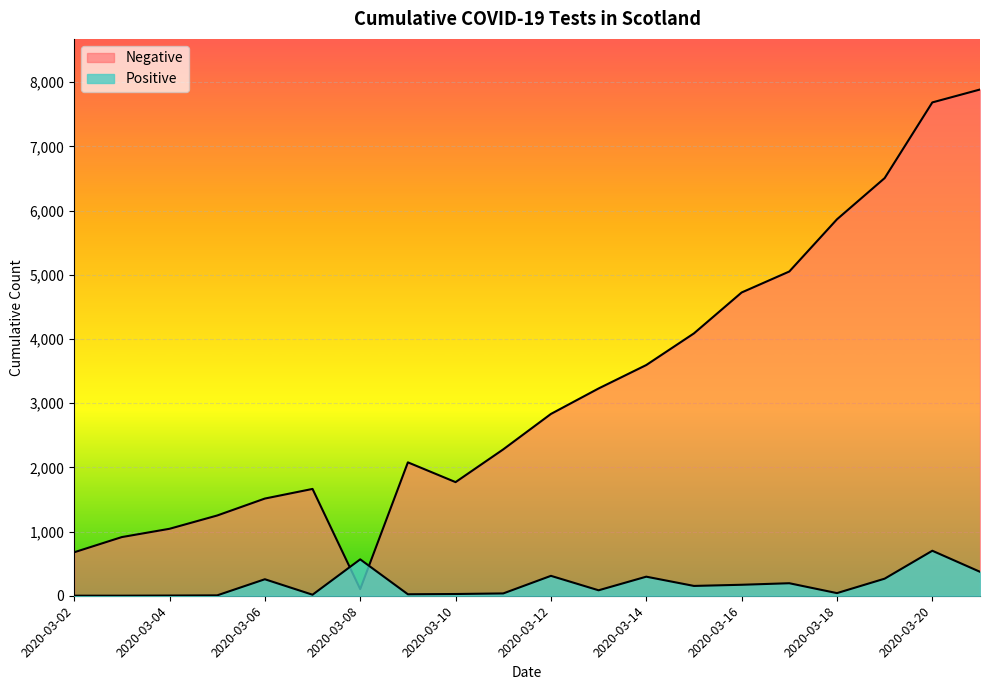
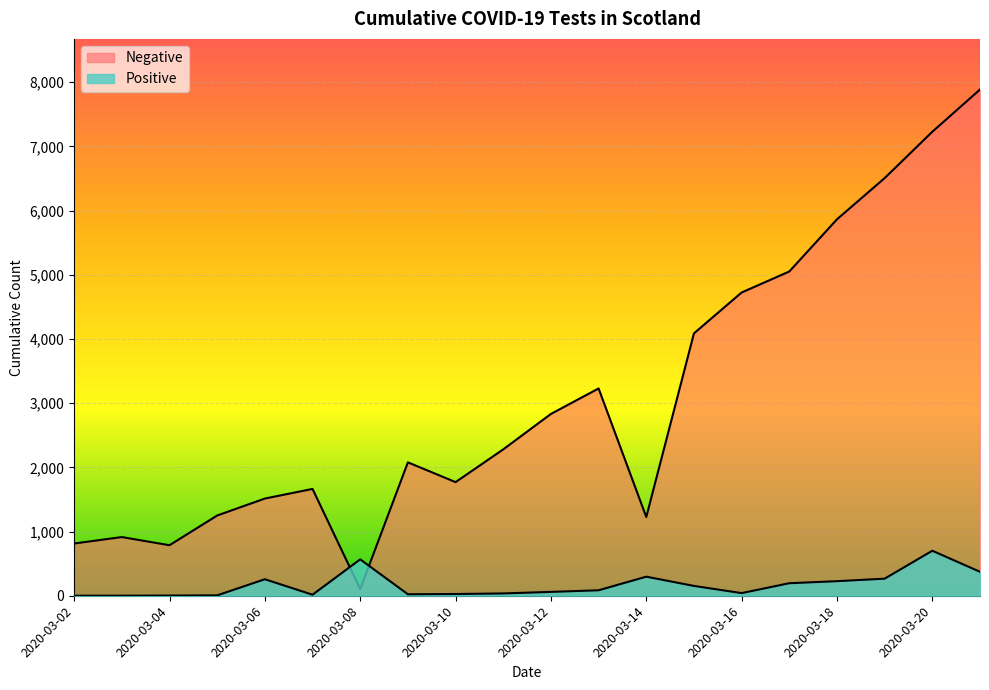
  {
    "Negative": {
-     "2020-03-02": "700",
-     "2020-03-04": "1,000",
+     "2020-03-02": "800",
+     "2020-03-04": "800",
      "2020-03-06": "1,500",
      "2020-03-08": "100",
      "2020-03-10": "1,800",
      "2020-03-12": "2,800",
-     "2020-03-14": "3,600",
+     "2020-03-14": "1,200",
      "2020-03-16": "4,700",
      "2020-03-18": "5,900",
-     "2020-03-20": "7,700"
+     "2020-03-20": "7,200"
    },
    "Positive": {
      "2020-03-02": "0",
      "2020-03-04": "0",
      "2020-03-06": "300",
      "2020-03-08": "600",
      "2020-03-10": "0",
-     "2020-03-12": "300",
+     "2020-03-12": "100",
      "2020-03-14": "300",
-     "2020-03-16": "200",
-     "2020-03-18": "0",
+     "2020-03-16": "0",
+     "2020-03-18": "200",
      "2020-03-20": "700"
    }
  }
